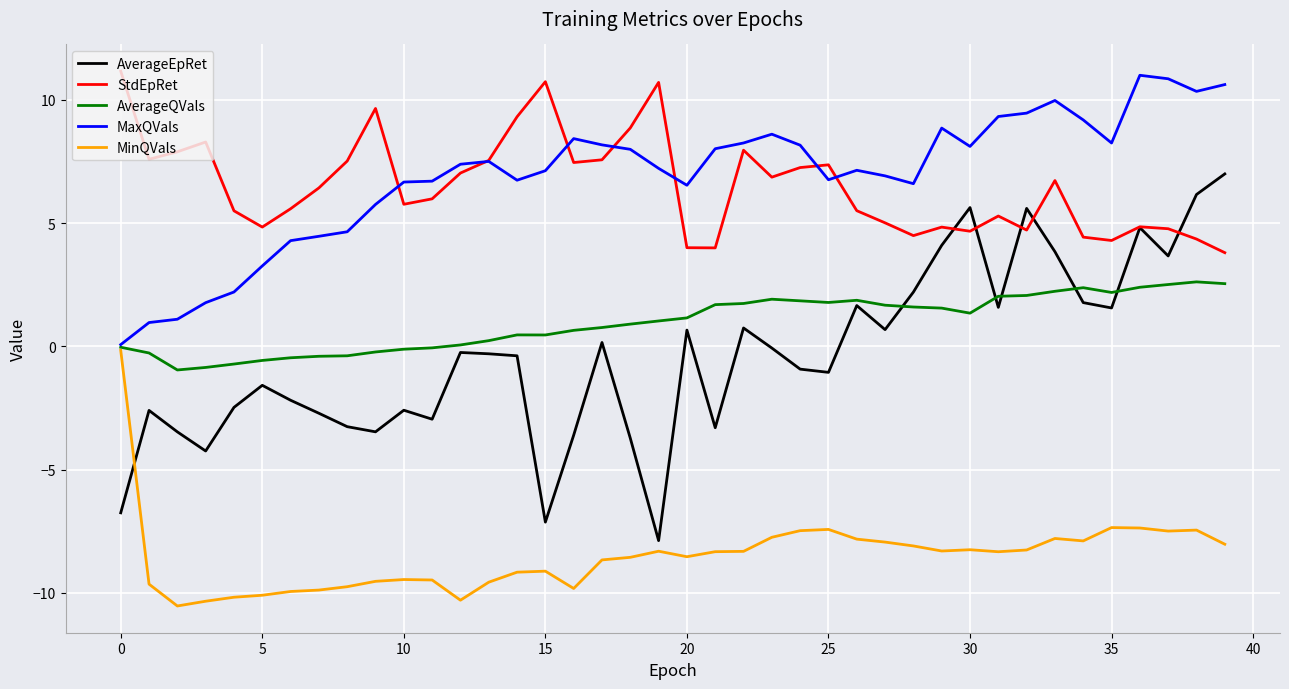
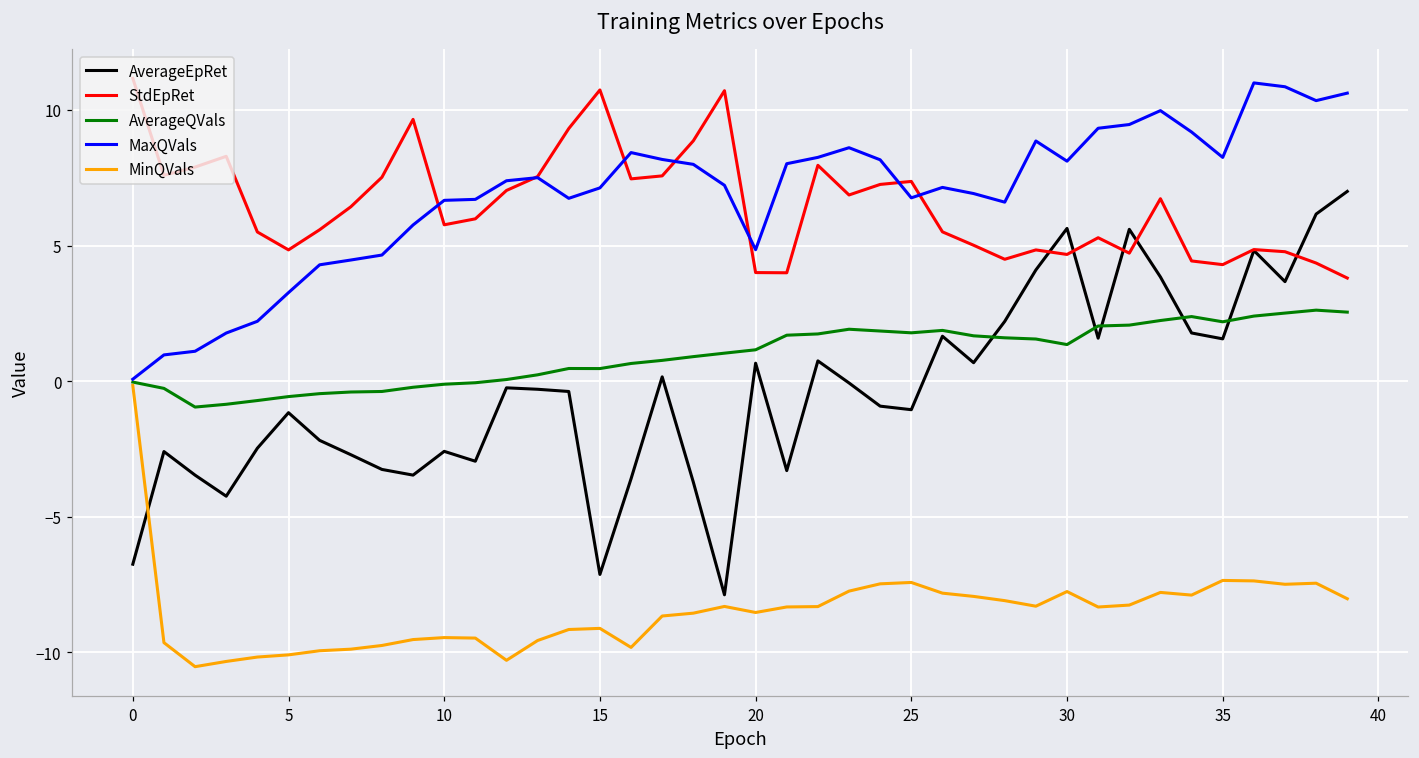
  {
    "AverageEpRet": {
      "0": -6.7,
-     "5": -1.6,
+     "5": -1.2,
      "10": -2.6,
      "15": -7.1,
      "20": 0.7,
      "25": -1.1,
      "30": 5.6,
      "35": 1.6
    },
    "StdEpRet": {
      "5": 4.8,
      "10": 5.8,
      "15": 10.7,
      "20": 4.0,
      "25": 7.4,
      "30": 4.7,
      "35": 4.3
    },
    "AverageQVals": {
      "0": 0.0,
      "5": -0.6,
      "10": -0.1,
      "15": 0.5,
      "20": 1.2,
      "25": 1.8,
      "30": 1.3,
      "35": 2.2
    },
    "MaxQVals": {
      "0": 0.1,
      "5": 3.3,
      "10": 6.7,
      "15": 7.1,
-     "20": 6.5,
+     "20": 4.8,
      "25": 6.8,
      "30": 8.1,
      "35": 8.2
    },
    "MinQVals": {
      "0": -0.2,
      "5": -10.1,
      "10": -9.5,
      "15": -9.1,
      "20": -8.5,
      "25": -7.4,
-     "30": -8.2,
+     "30": -7.8,
      "35": -7.3
    }
  }
